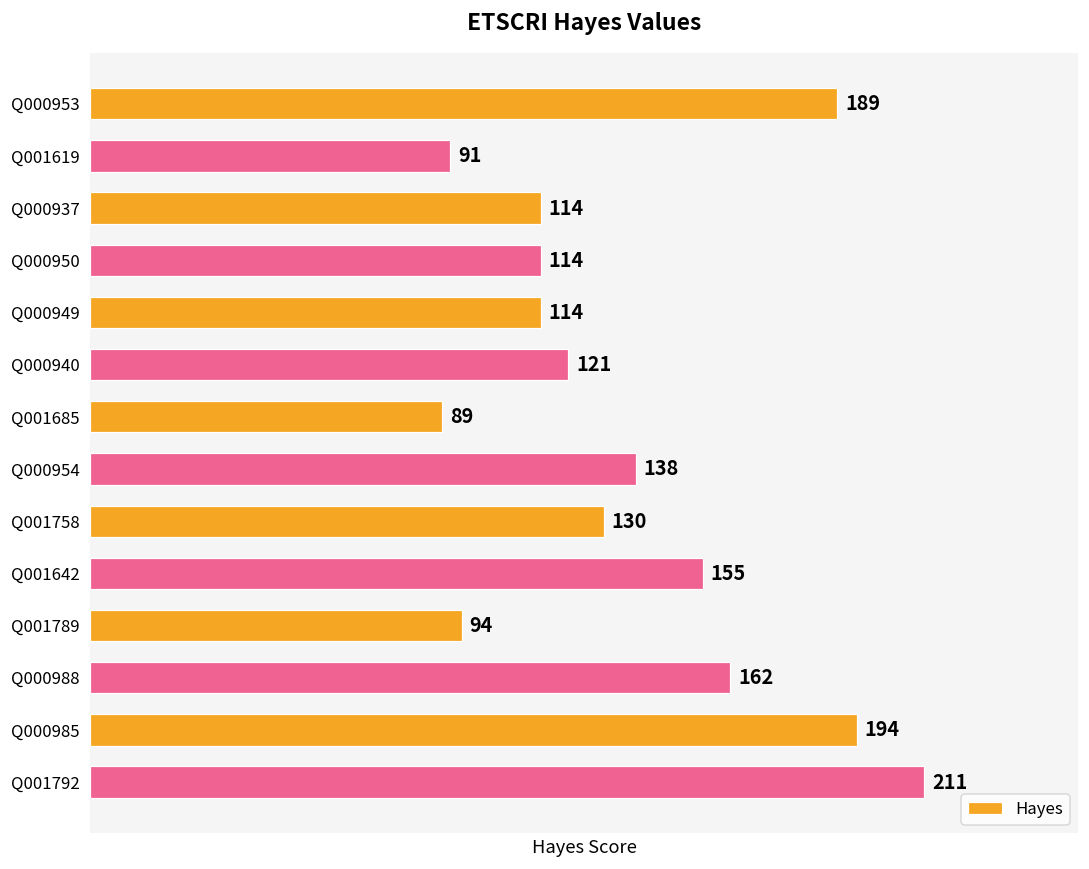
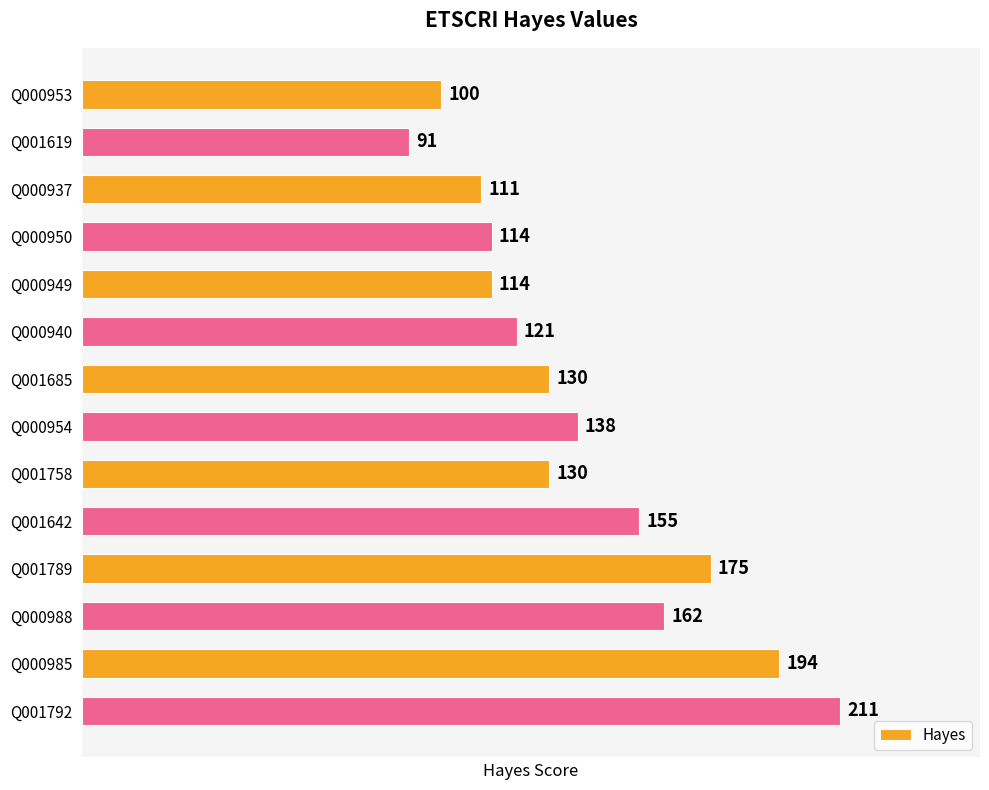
  {
-   "Q000953": 189,
+   "Q000953": 100,
    "Q001619": 91,
-   "Q000937": 114,
+   "Q000937": 111,
    "Q000950": 114,
    "Q000949": 114,
    "Q000940": 121,
-   "Q001685": 89,
+   "Q001685": 130,
    "Q000954": 138,
    "Q001758": 130,
    "Q001642": 155,
-   "Q001789": 94,
+   "Q001789": 175,
    "Q000988": 162,
    "Q000985": 194,
    "Q001792": 211
  }
